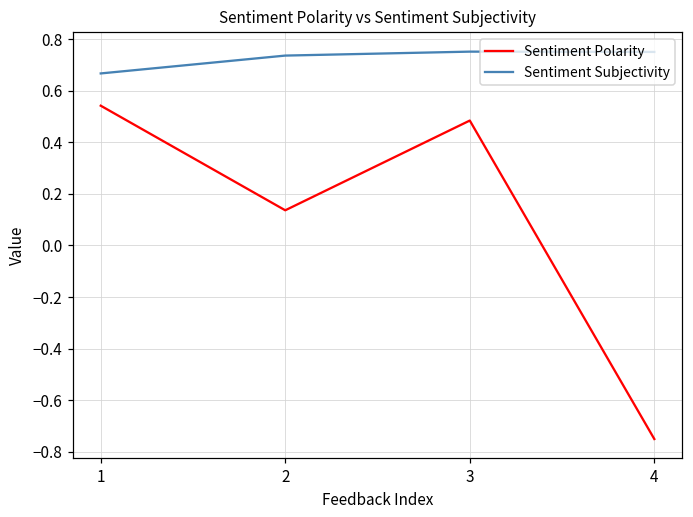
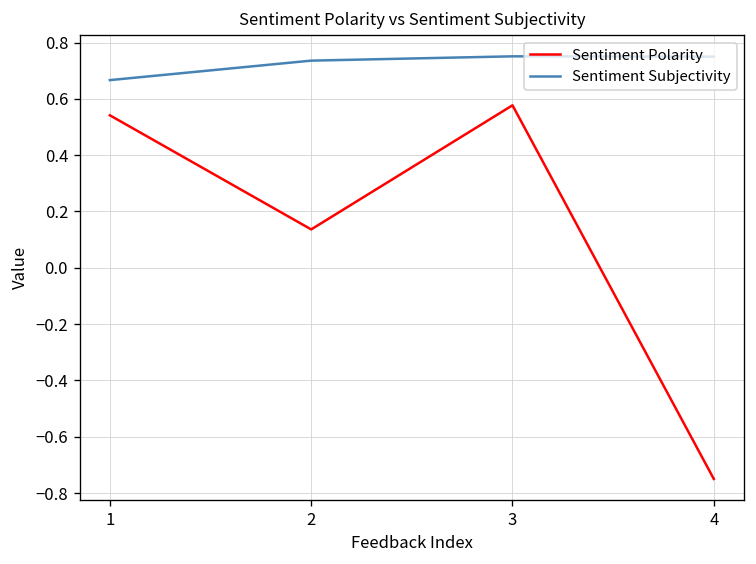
  {
    "Sentiment Polarity": {
      "1": 0.54,
      "2": 0.14,
-     "3": 0.48,
+     "3": 0.58,
      "4": -0.75
    },
    "Sentiment Subjectivity": {
      "1": 0.67,
      "2": 0.74,
      "3": 0.75
    }
  }
